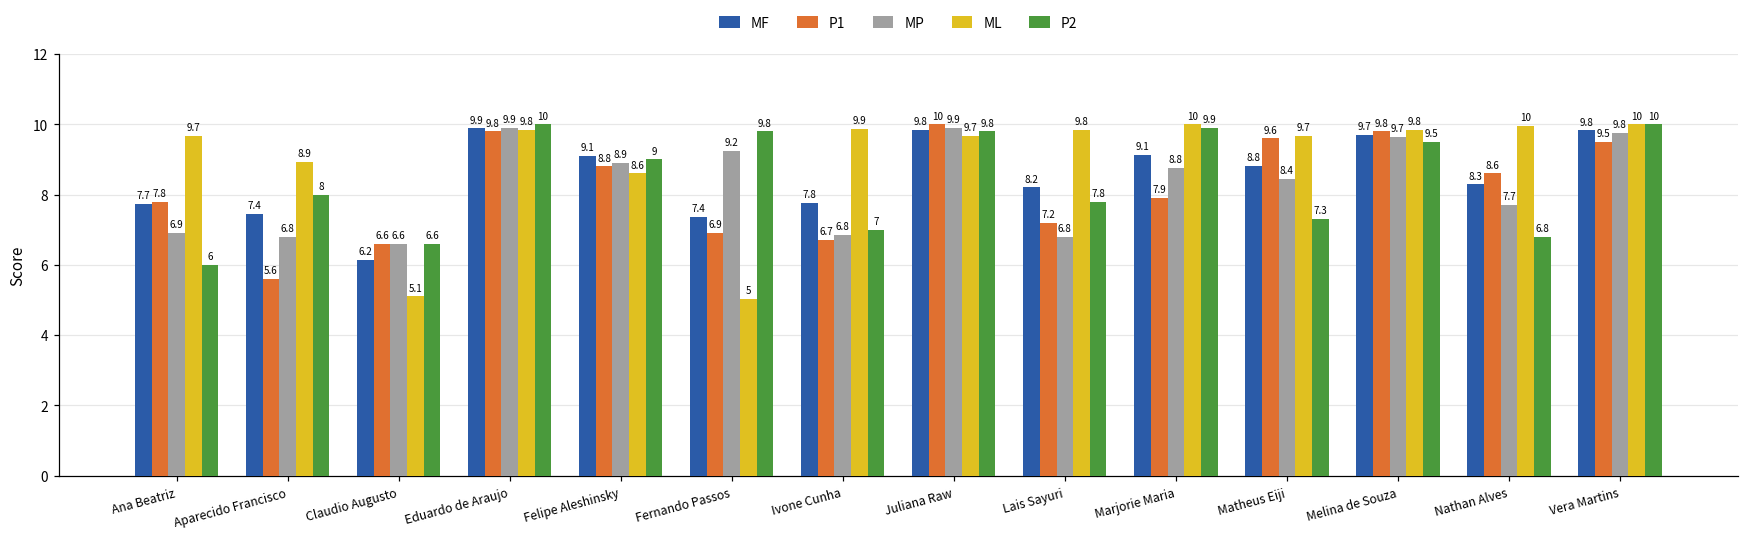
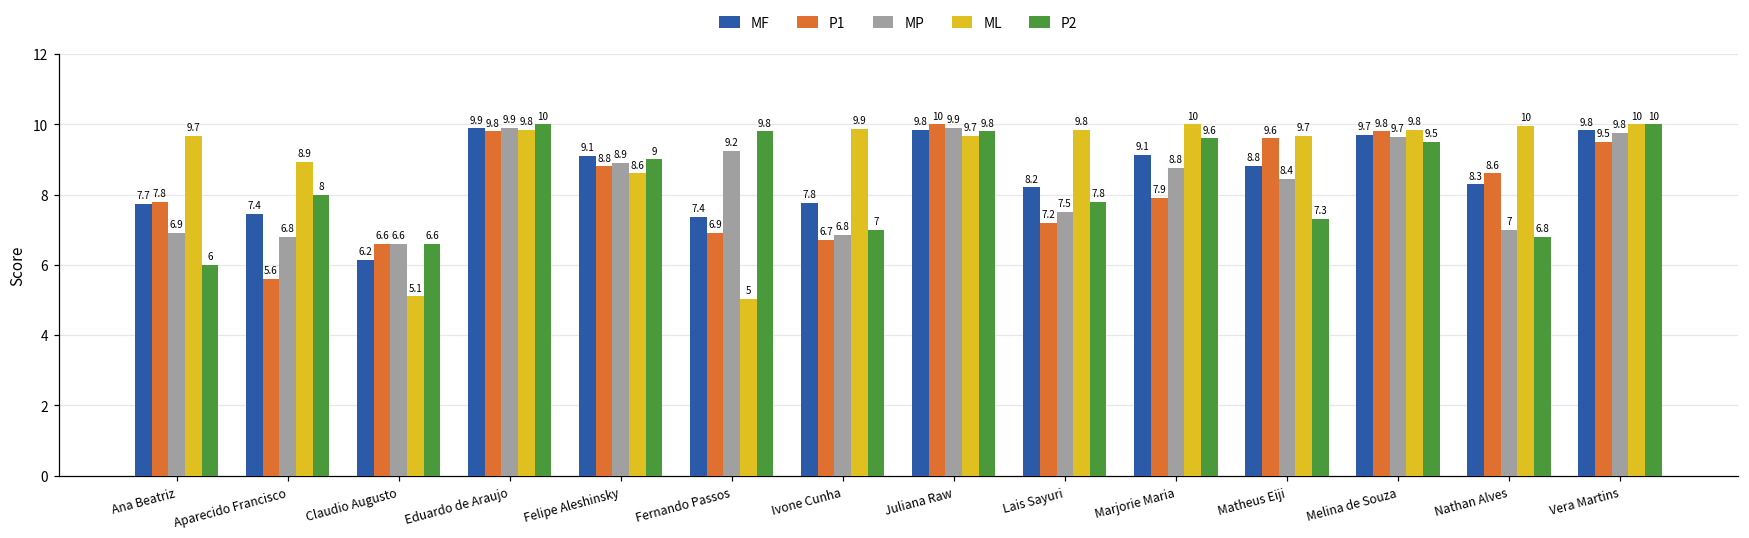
  {
    "MF": {
      "Ana Beatriz": 7.7,
      "Aparecido Francisco": 7.4,
      "Claudio Augusto": 6.2,
      "Eduardo de Araujo": 9.9,
      "Felipe Aleshinsky": 9.1,
      "Fernando Passos": 7.4,
      "Ivone Cunha": 7.8,
      "Juliana Raw": 9.8,
      "Lais Sayuri": 8.2,
      "Marjorie Maria": 9.1,
      "Matheus Eiji": 8.8,
      "Melina de Souza": 9.7,
      "Nathan Alves": 8.3,
      "Vera Martins": 9.8
    },
    "P1": {
      "Ana Beatriz": 7.8,
      "Aparecido Francisco": 5.6,
      "Claudio Augusto": 6.6,
      "Eduardo de Araujo": 9.8,
      "Felipe Aleshinsky": 8.8,
      "Fernando Passos": 6.9,
      "Ivone Cunha": 6.7,
      "Juliana Raw": 10,
      "Lais Sayuri": 7.2,
      "Marjorie Maria": 7.9,
      "Matheus Eiji": 9.6,
      "Melina de Souza": 9.8,
      "Nathan Alves": 8.6,
      "Vera Martins": 9.5
    },
    "MP": {
      "Ana Beatriz": 6.9,
      "Aparecido Francisco": 6.8,
      "Claudio Augusto": 6.6,
      "Eduardo de Araujo": 9.9,
      "Felipe Aleshinsky": 8.9,
      "Fernando Passos": 9.2,
      "Ivone Cunha": 6.8,
      "Juliana Raw": 9.9,
-     "Lais Sayuri": 6.8,
+     "Lais Sayuri": 7.5,
      "Marjorie Maria": 8.8,
      "Matheus Eiji": 8.4,
      "Melina de Souza": 9.7,
-     "Nathan Alves": 7.7,
+     "Nathan Alves": 7,
      "Vera Martins": 9.8
    },
    "ML": {
      "Ana Beatriz": 9.7,
      "Aparecido Francisco": 8.9,
      "Claudio Augusto": 5.1,
      "Eduardo de Araujo": 9.8,
      "Felipe Aleshinsky": 8.6,
      "Fernando Passos": 5,
      "Ivone Cunha": 9.9,
      "Juliana Raw": 9.7,
      "Lais Sayuri": 9.8,
      "Marjorie Maria": 10,
      "Matheus Eiji": 9.7,
      "Melina de Souza": 9.8,
      "Nathan Alves": 10,
      "Vera Martins": 10
    },
    "P2": {
      "Ana Beatriz": 6,
      "Aparecido Francisco": 8,
      "Claudio Augusto": 6.6,
      "Eduardo de Araujo": 10,
      "Felipe Aleshinsky": 9,
      "Fernando Passos": 9.8,
      "Ivone Cunha": 7,
      "Juliana Raw": 9.8,
      "Lais Sayuri": 7.8,
-     "Marjorie Maria": 9.9,
+     "Marjorie Maria": 9.6,
      "Matheus Eiji": 7.3,
      "Melina de Souza": 9.5,
      "Nathan Alves": 6.8,
      "Vera Martins": 10
    }
  }
